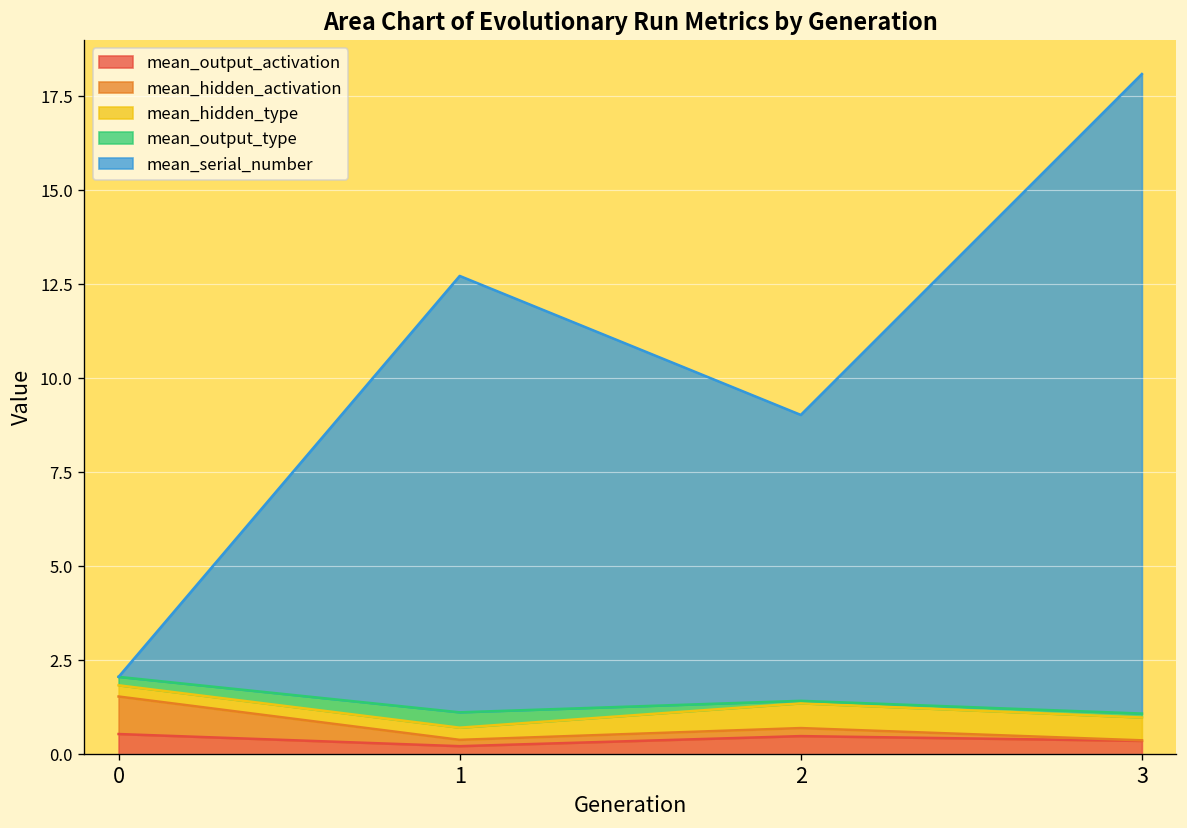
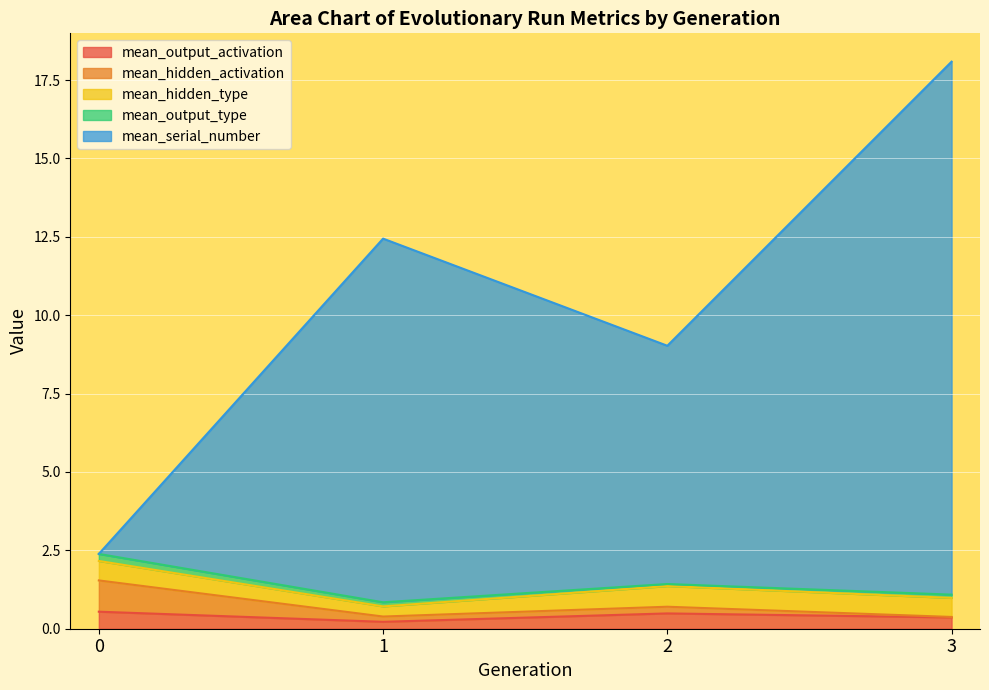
  {
    "mean_hidden_type": {
-     "0": 0.3,
+     "0": 0.6,
      "1": 0.3,
      "3": 0.6
    },
    "mean_output_type": {
-     "1": 0.4,
+     "1": 0.1,
      "3": 0.1
    },
    "mean_serial_number": {
      "1": 11.6,
      "2": 7.6,
      "3": 17.0
    }
  }
